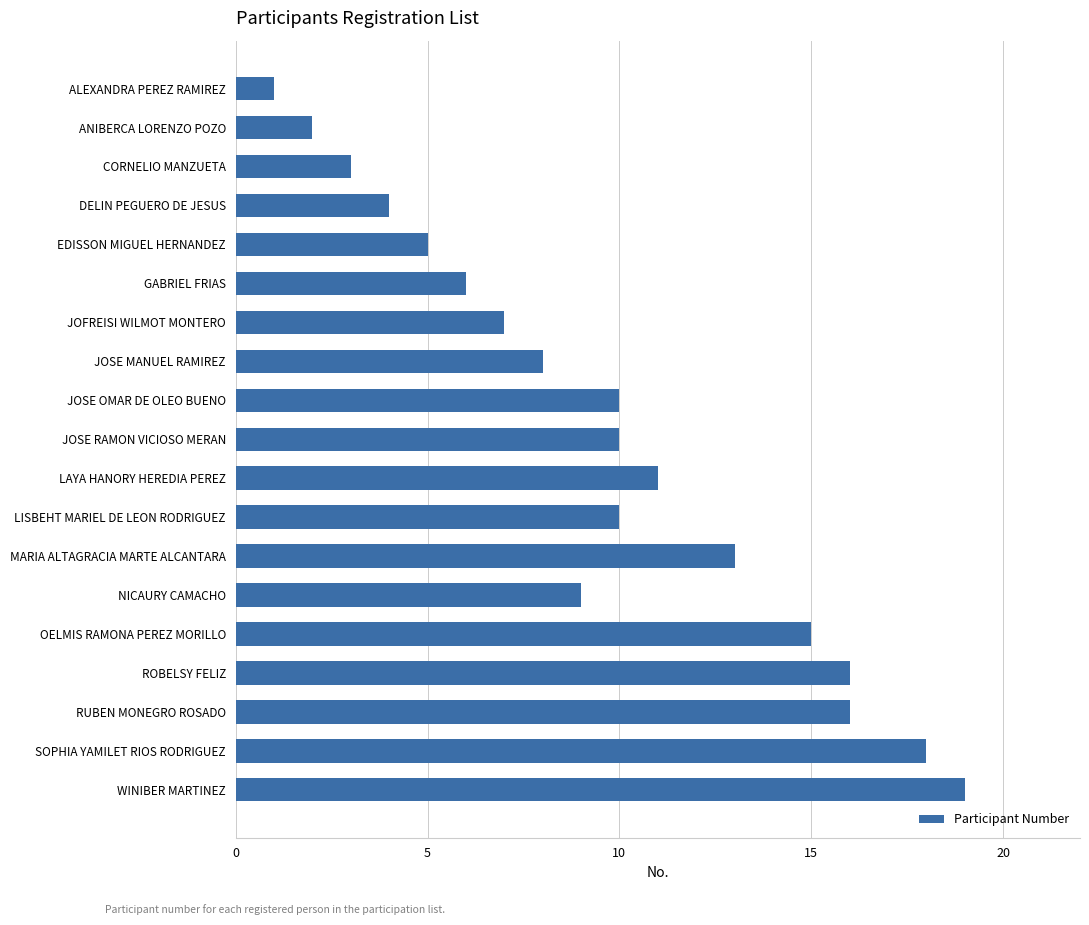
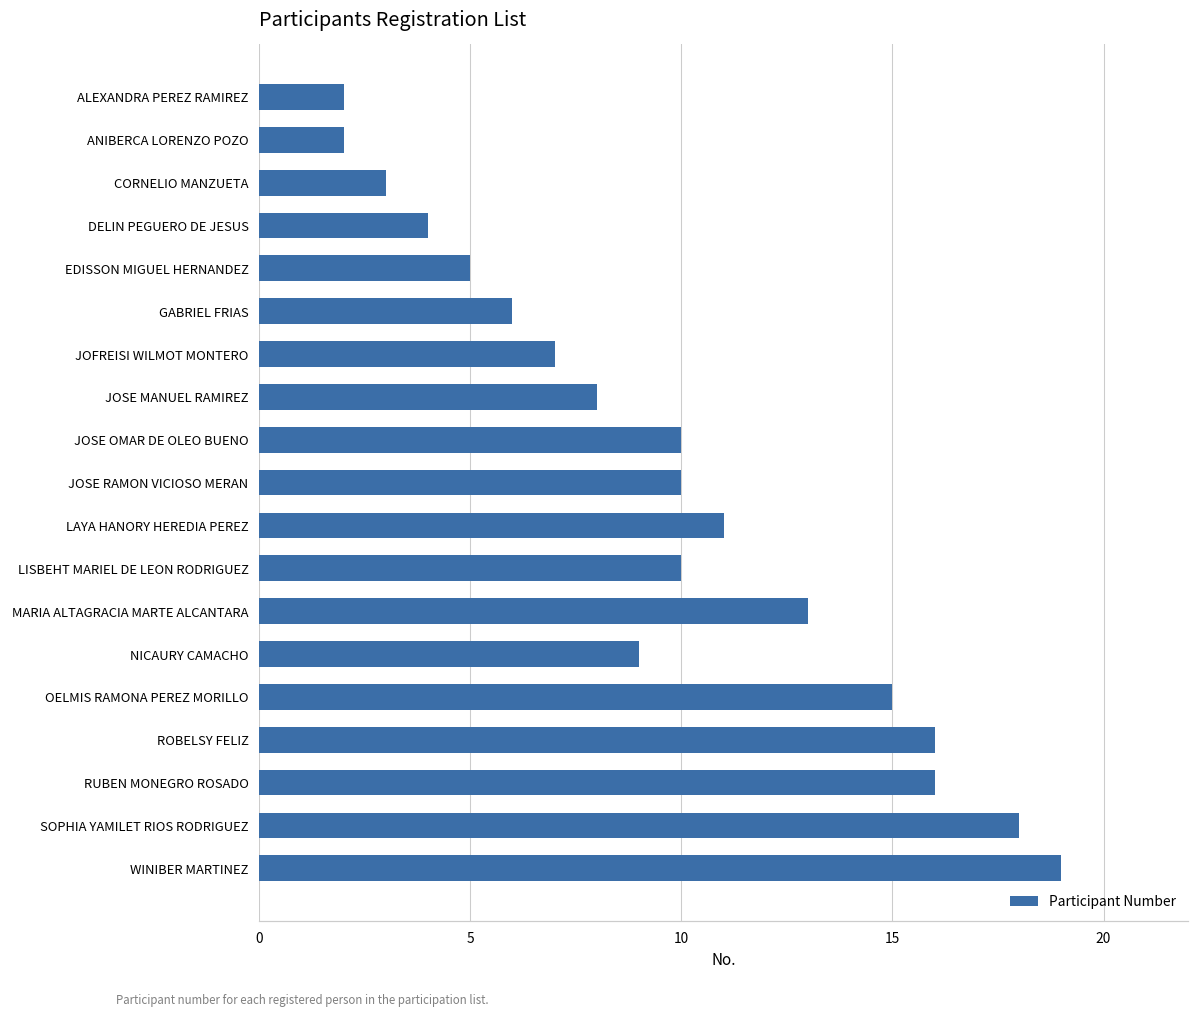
  {
-   "ALEXANDRA PEREZ RAMIREZ": 1,
+   "ALEXANDRA PEREZ RAMIREZ": 2,
    "ANIBERCA LORENZO POZO": 2,
    "CORNELIO MANZUETA": 3,
    "DELIN PEGUERO DE JESUS": 4,
    "EDISSON MIGUEL HERNANDEZ": 5,
    "GABRIEL FRIAS": 6,
    "JOFREISI WILMOT MONTERO": 7,
    "JOSE MANUEL RAMIREZ": 8,
    "JOSE OMAR DE OLEO BUENO": 10,
    "JOSE RAMON VICIOSO MERAN": 10,
    "LAYA HANORY HEREDIA PEREZ": 11,
    "LISBEHT MARIEL DE LEON RODRIGUEZ": 10,
    "MARIA ALTAGRACIA MARTE ALCANTARA": 13,
    "NICAURY CAMACHO": 9,
    "OELMIS RAMONA PEREZ MORILLO": 15,
    "ROBELSY FELIZ": 16,
    "RUBEN MONEGRO ROSADO": 16,
    "SOPHIA YAMILET RIOS RODRIGUEZ": 18,
    "WINIBER MARTINEZ": 19
  }
